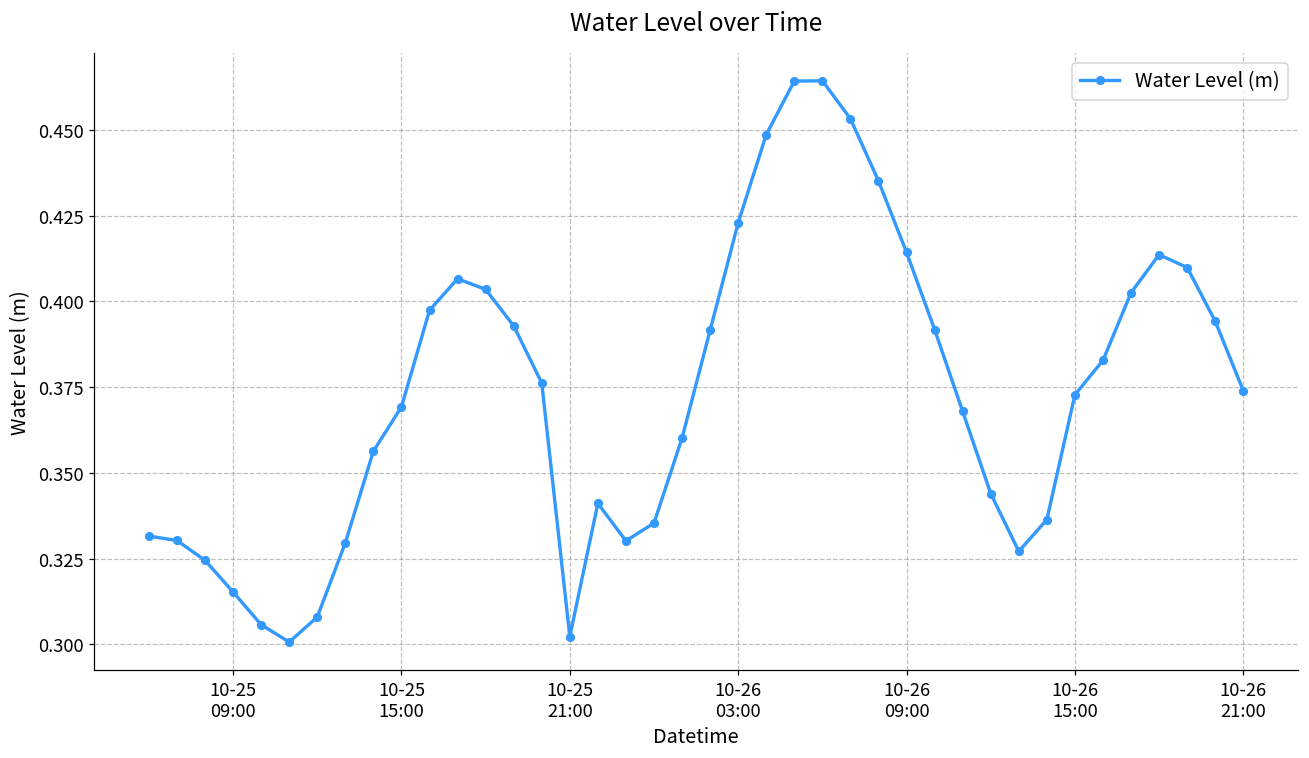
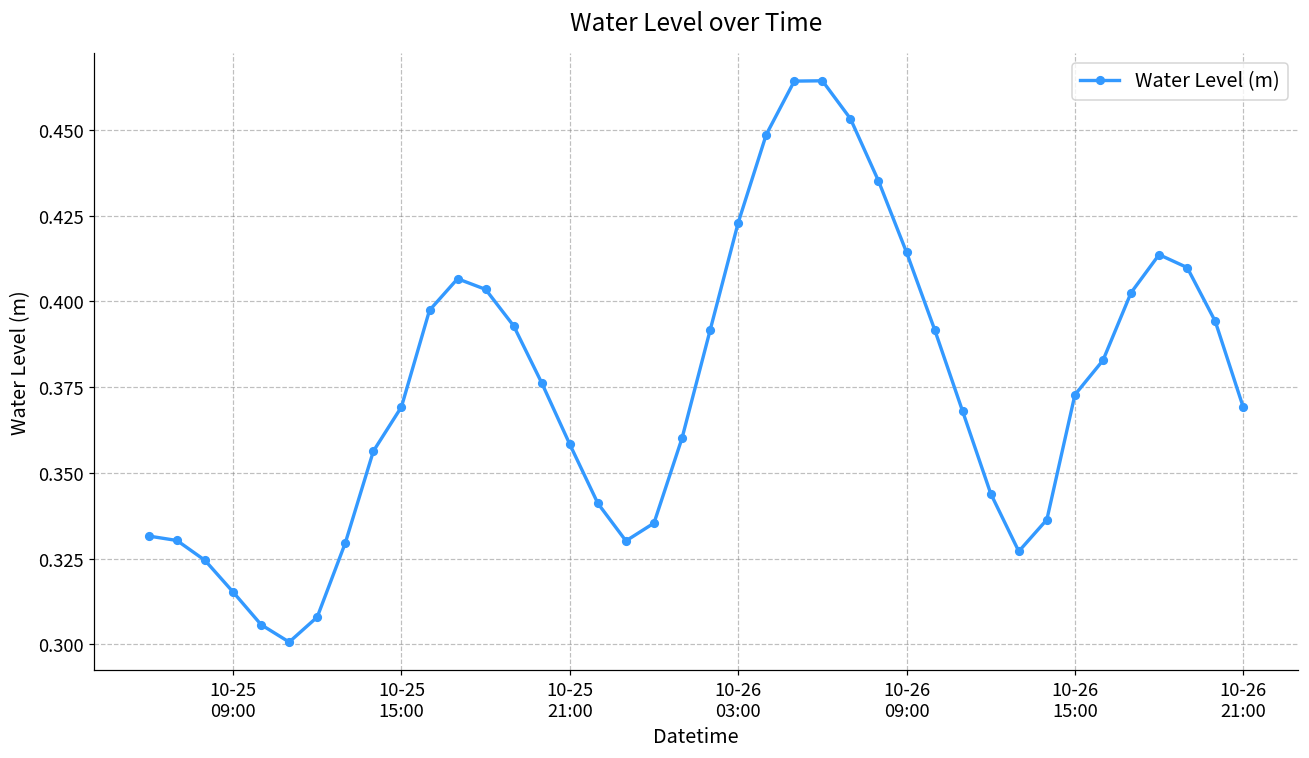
  {
    "10-25 09:00": 0.315,
    "10-25 15:00": 0.369,
-   "10-25 21:00": 0.302,
+   "10-25 21:00": 0.358,
    "10-26 03:00": 0.423,
    "10-26 09:00": 0.414,
    "10-26 15:00": 0.373,
-   "10-26 21:00": 0.374
+   "10-26 21:00": 0.369
  }
